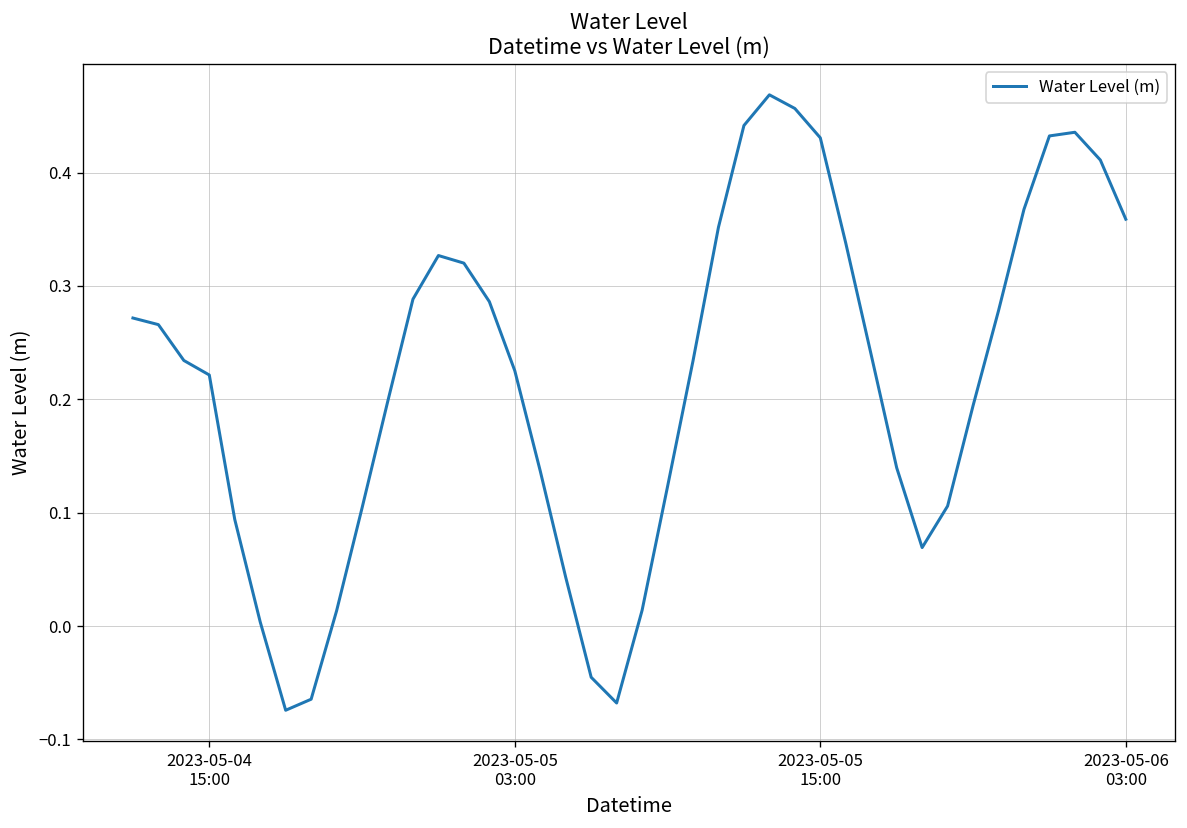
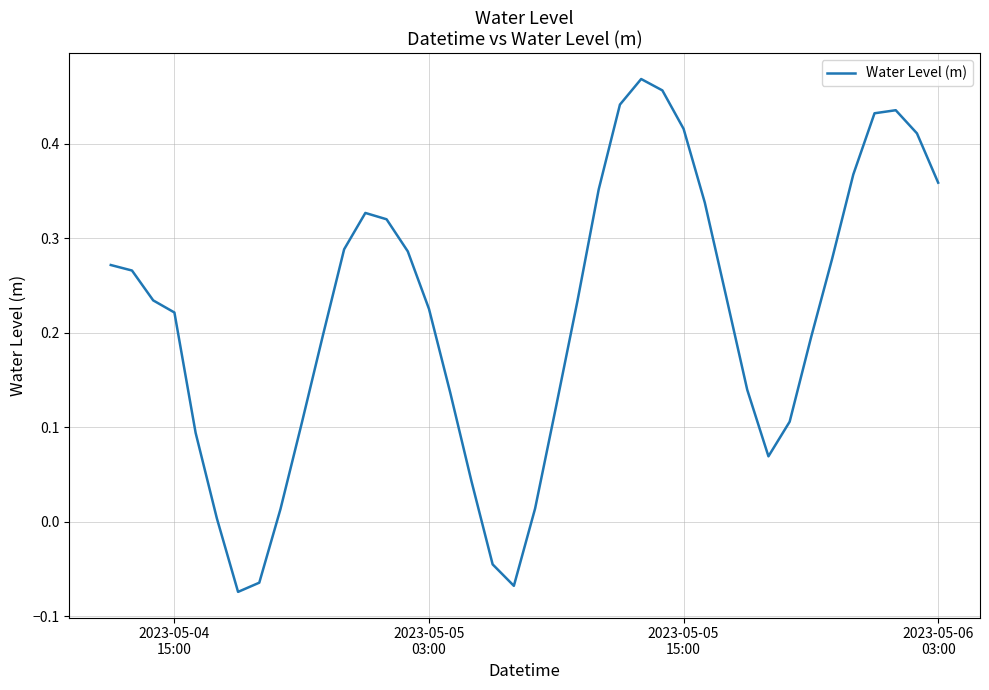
  {
    "2023-05-04 15:00": 0.22,
    "2023-05-05 03:00": 0.23,
-   "2023-05-05 15:00": 0.43,
+   "2023-05-05 15:00": 0.42,
    "2023-05-06 03:00": 0.36
  }
